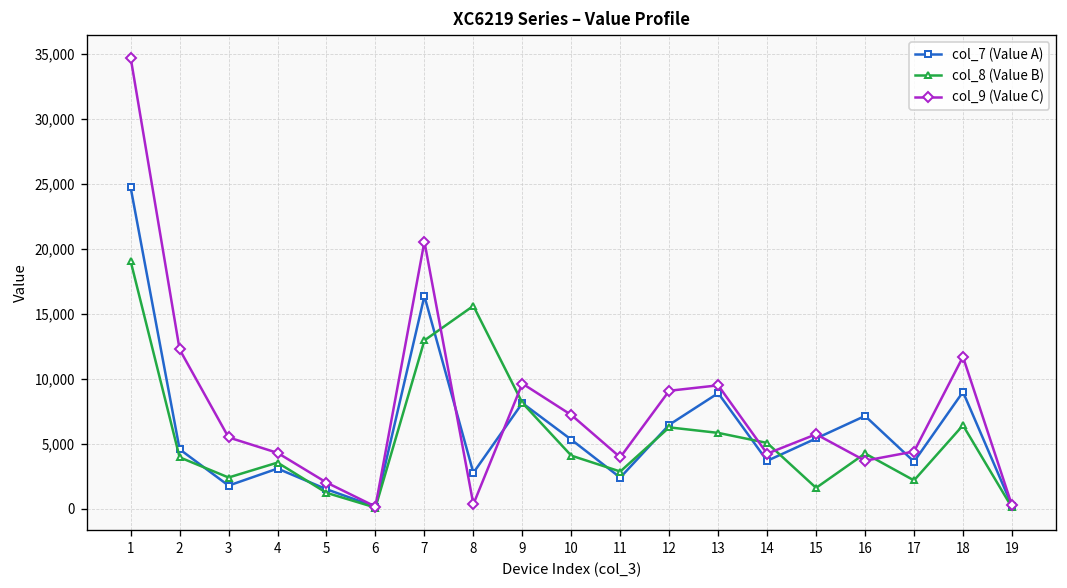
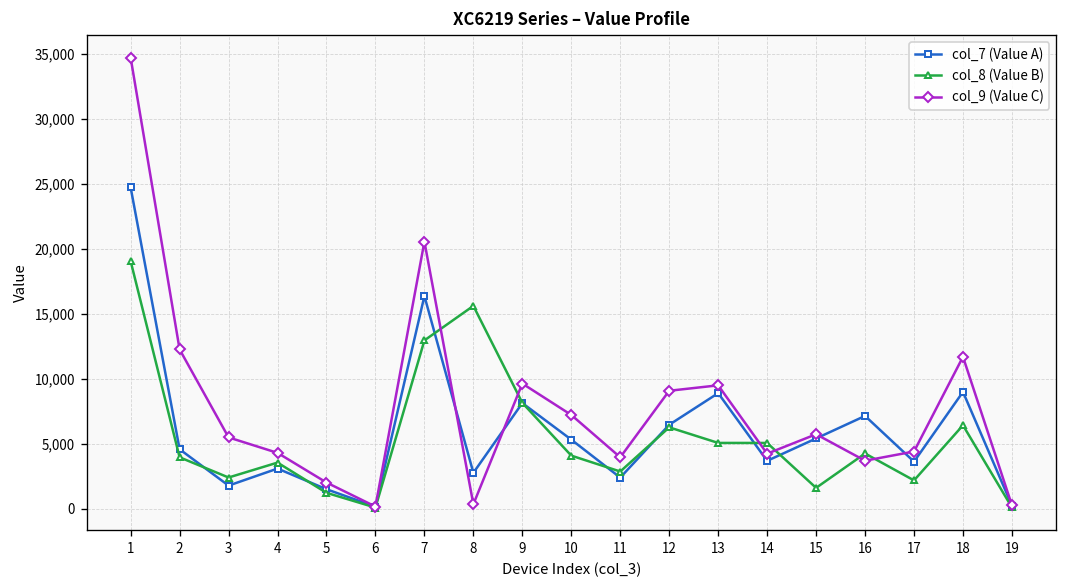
  {
    "col_7 (Value A)": {
      "1": "24,700",
      "2": "4,600",
      "3": "1,800",
      "4": "3,100",
      "5": "1,500",
      "7": "16,300",
      "8": "2,700",
      "10": "5,300",
      "11": "2,400",
      "13": "8,900",
      "14": "3,700",
      "15": "5,400",
      "16": "7,100",
      "17": "3,600",
      "18": "9,000"
    },
    "col_8 (Value B)": {
      "1": "19,000",
      "2": "3,900",
      "3": "2,400",
      "4": "3,500",
      "5": "1,200",
      "7": "12,900",
      "8": "15,600",
      "10": "4,100",
      "11": "2,800",
-     "13": "5,800",
+     "13": "5,000",
      "14": "5,000",
      "15": "1,600",
      "16": "4,200",
      "17": "2,200",
      "18": "6,400"
    },
    "col_9 (Value C)": {
      "1": "34,700",
      "2": "12,200",
      "3": "5,500",
      "4": "4,300",
      "5": "2,000",
      "7": "20,500",
      "8": "300",
      "9": "9,600",
      "10": "7,200",
      "11": "3,900",
      "12": "9,100",
      "13": "9,500",
      "14": "4,200",
      "15": "5,700",
      "16": "3,700",
      "17": "4,400",
      "18": "11,700"
    }
  }
